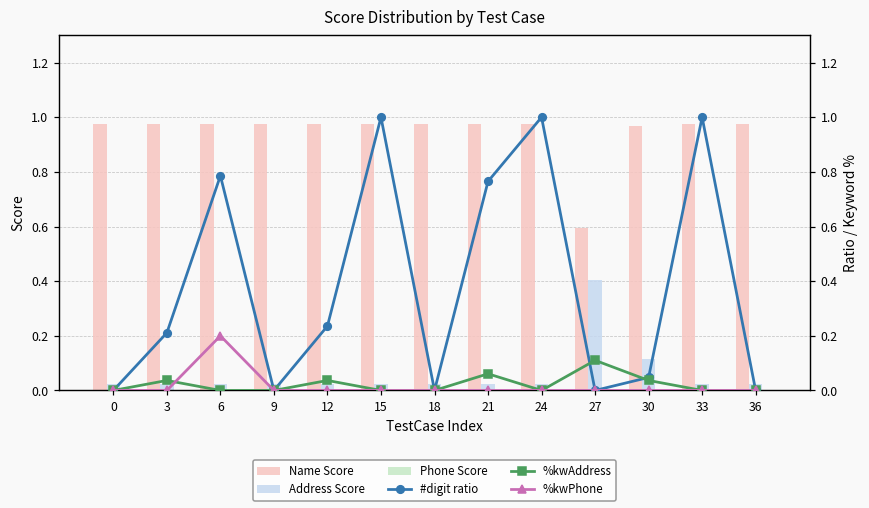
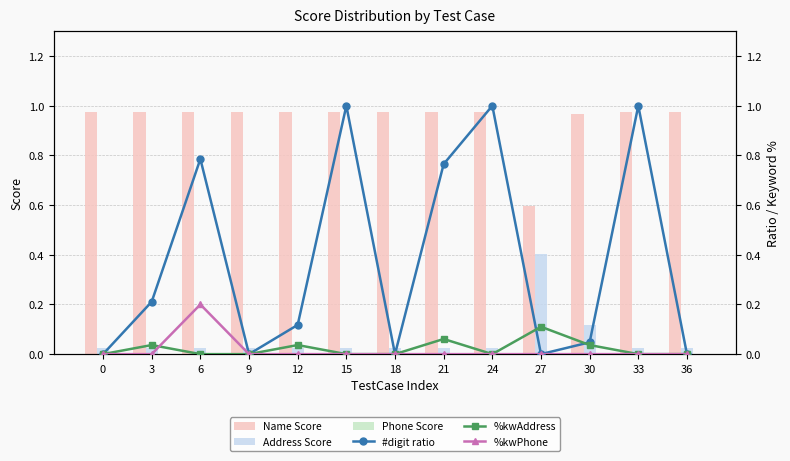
  {
    "Name Score": {
      "0": 0.98,
      "3": 0.98,
      "6": 0.98,
      "9": 0.98,
      "12": 0.98,
      "15": 0.98,
      "18": 0.98,
      "21": 0.98,
      "24": 0.98,
      "27": 0.60,
      "30": 0.97,
      "33": 0.98,
      "36": 0.98
    },
    "#digit ratio": {
      "3": 0.21,
      "6": 0.79,
-     "12": 0.24,
+     "12": 0.12,
      "15": 1.00,
      "21": 0.77,
      "24": 1.00,
      "30": 0.05,
      "33": 1.00
    },
    "%kwAddress": {
      "3": 0.04,
      "6": 0.00,
      "12": 0.04,
      "21": 0.06,
      "27": 0.11,
      "30": 0.04
    },
    "%kwPhone": {
      "3": 0.00,
      "6": 0.20,
      "12": 0.00,
      "21": 0.00,
      "30": 0.00
    }
  }
